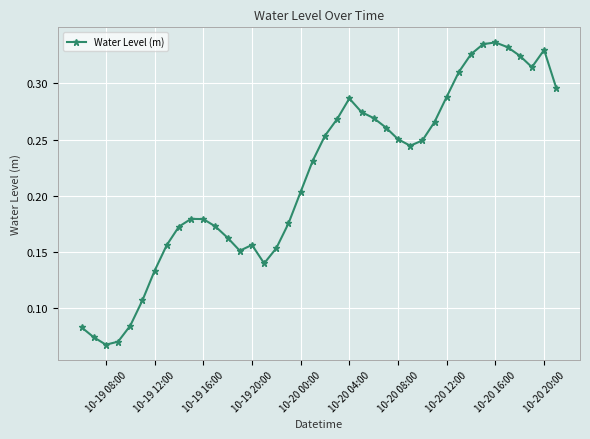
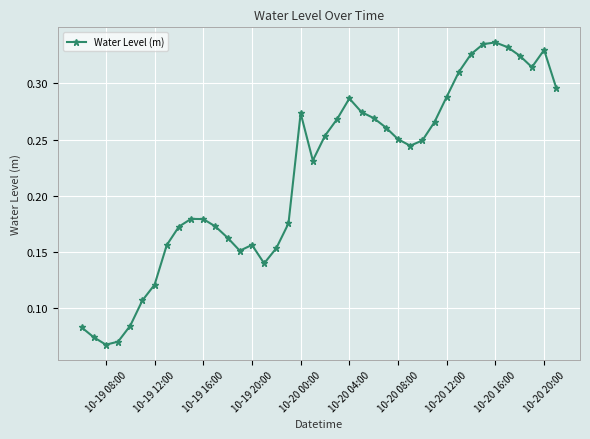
  {
    "10-19 08:00": 0.068,
-   "10-19 12:00": 0.133,
+   "10-19 12:00": 0.121,
    "10-19 16:00": 0.179,
    "10-19 20:00": 0.156,
-   "10-20 00:00": 0.204,
+   "10-20 00:00": 0.274,
    "10-20 04:00": 0.287,
    "10-20 08:00": 0.250,
    "10-20 12:00": 0.288,
    "10-20 16:00": 0.336,
    "10-20 20:00": 0.330
  }
